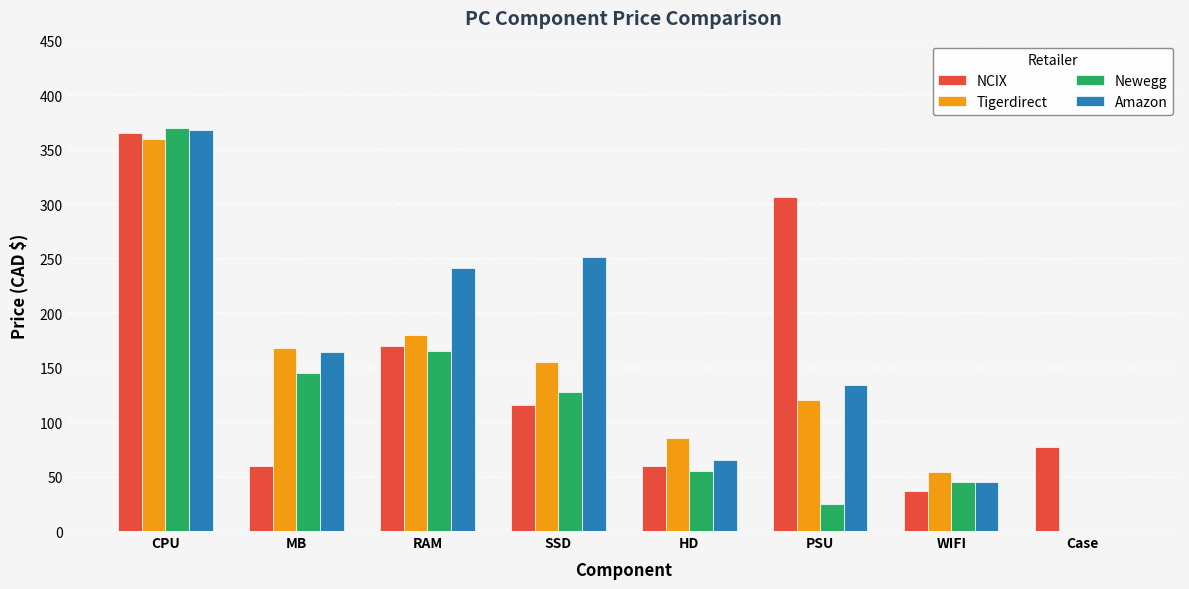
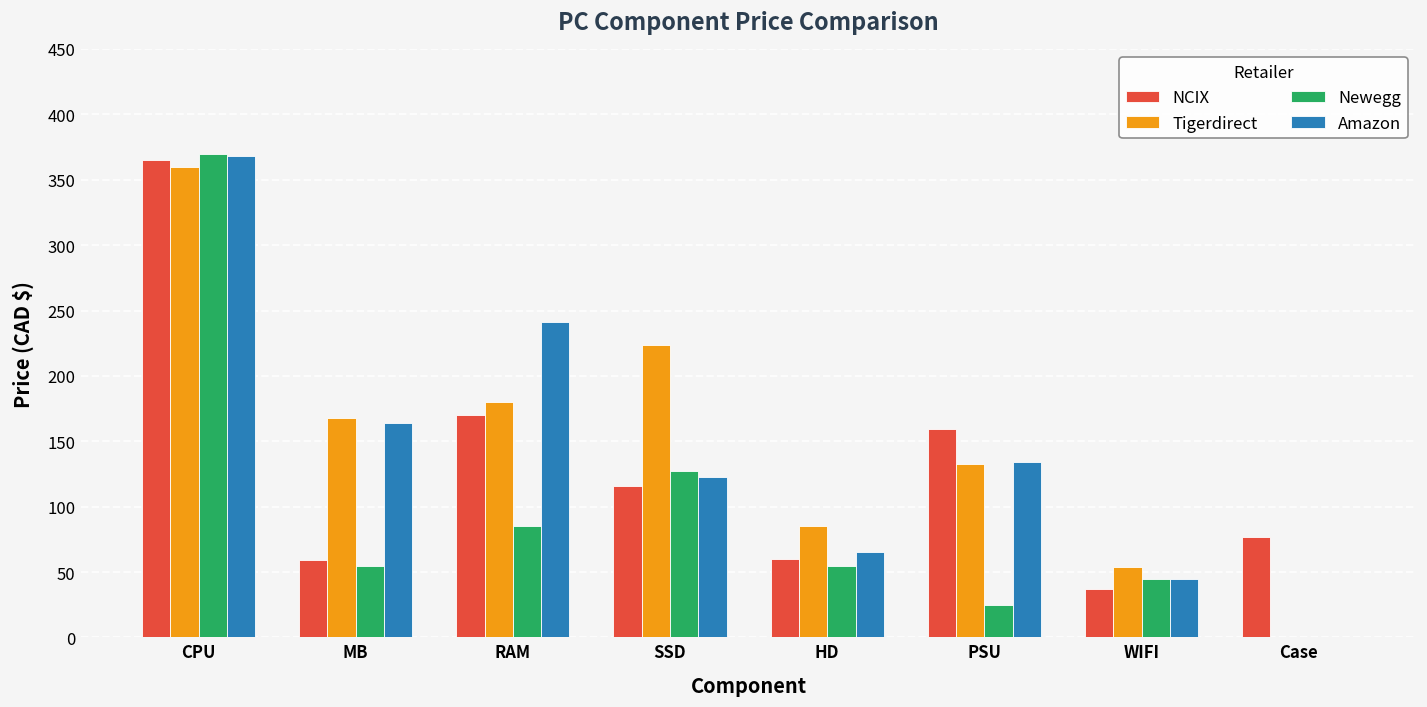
  {
    "NCIX": {
      "CPU": 365,
      "MB": 59,
      "RAM": 170,
      "SSD": 116,
      "HD": 60,
-     "PSU": 307,
+     "PSU": 159,
      "WIFI": 37,
      "Case": 77
    },
    "Tigerdirect": {
      "CPU": 360,
      "MB": 168,
      "RAM": 180,
-     "SSD": 155,
+     "SSD": 223,
      "HD": 85,
-     "PSU": 120,
+     "PSU": 133,
      "WIFI": 54,
      "Case": 0
    },
    "Newegg": {
      "CPU": 370,
-     "MB": 145,
-     "RAM": 165,
+     "MB": 55,
+     "RAM": 85,
      "SSD": 127,
      "HD": 55,
      "PSU": 25,
      "WIFI": 45,
      "Case": 0
    },
    "Amazon": {
      "CPU": 368,
      "MB": 164,
      "RAM": 241,
-     "SSD": 251,
+     "SSD": 123,
      "HD": 65,
      "PSU": 134,
      "WIFI": 45,
      "Case": 0
    }
  }
